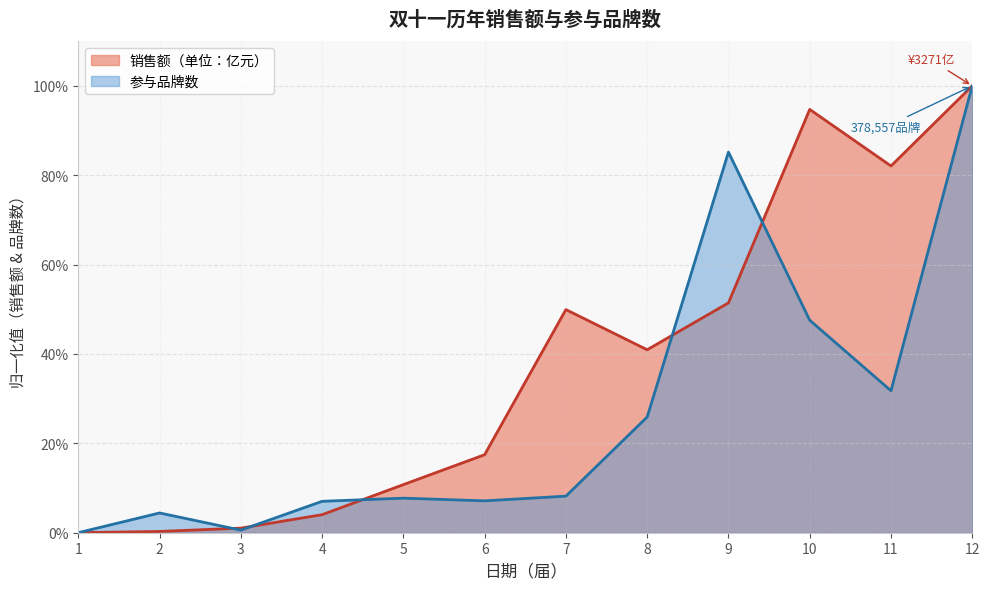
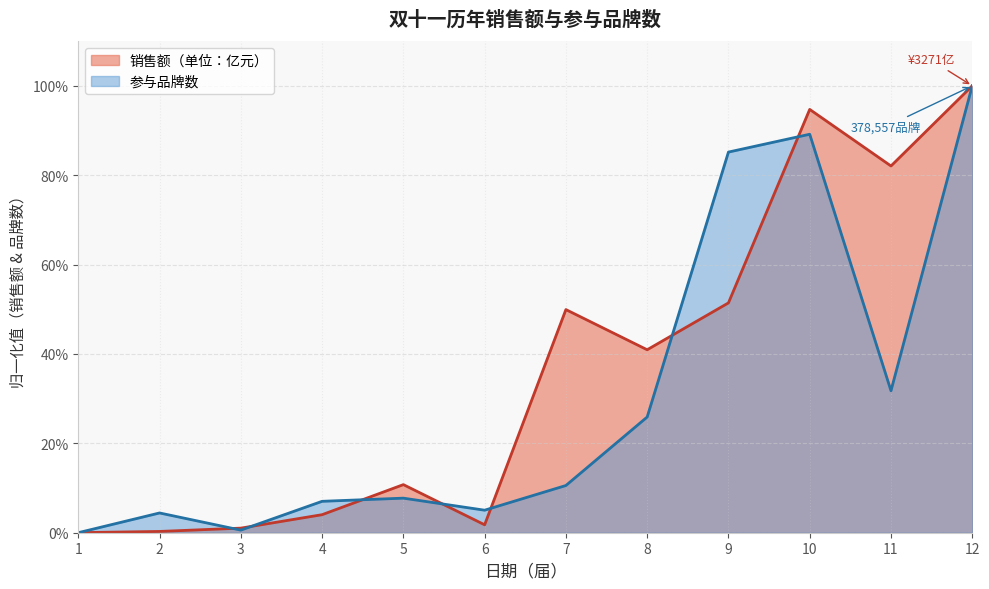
  {
    "销售额（单位：亿元）": {
      "2": "0%",
      "4": "4%",
      "5": "11%",
-     "6": "17%",
+     "6": "2%",
      "7": "50%",
      "8": "41%",
      "9": "51%",
      "10": "95%",
      "11": "82%"
    },
    "参与品牌数": {
      "2": "4%",
      "4": "7%",
      "5": "8%",
-     "6": "7%",
-     "7": "8%",
+     "6": "5%",
+     "7": "11%",
      "8": "26%",
      "9": "85%",
-     "10": "48%",
+     "10": "89%",
      "11": "32%"
    }
  }
